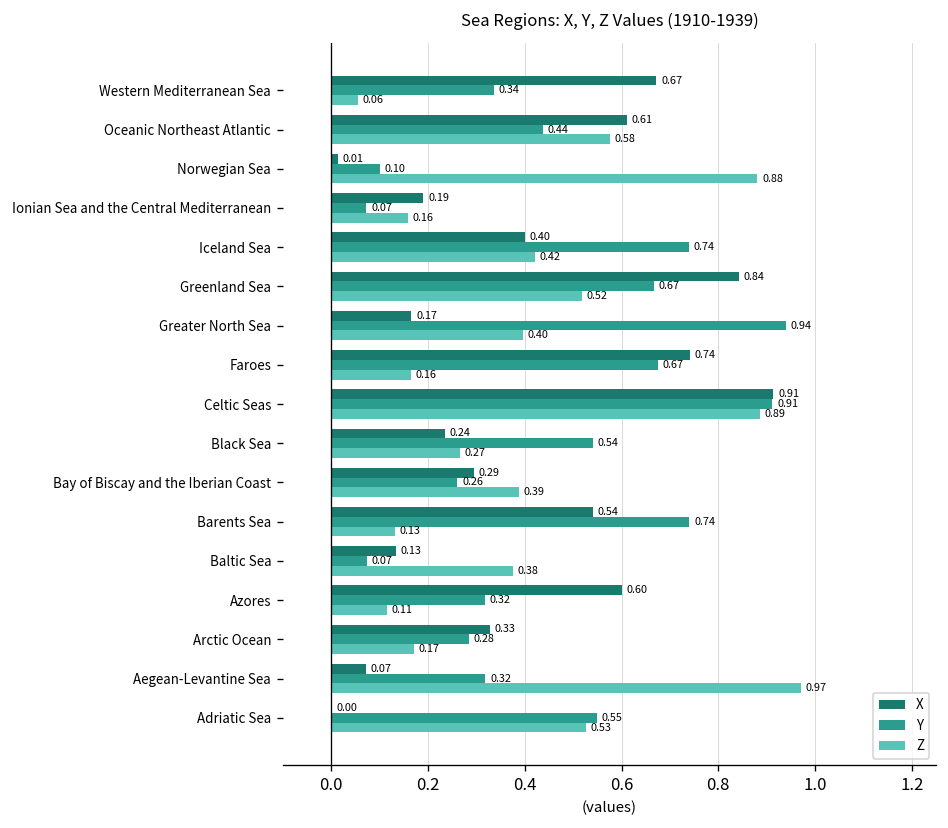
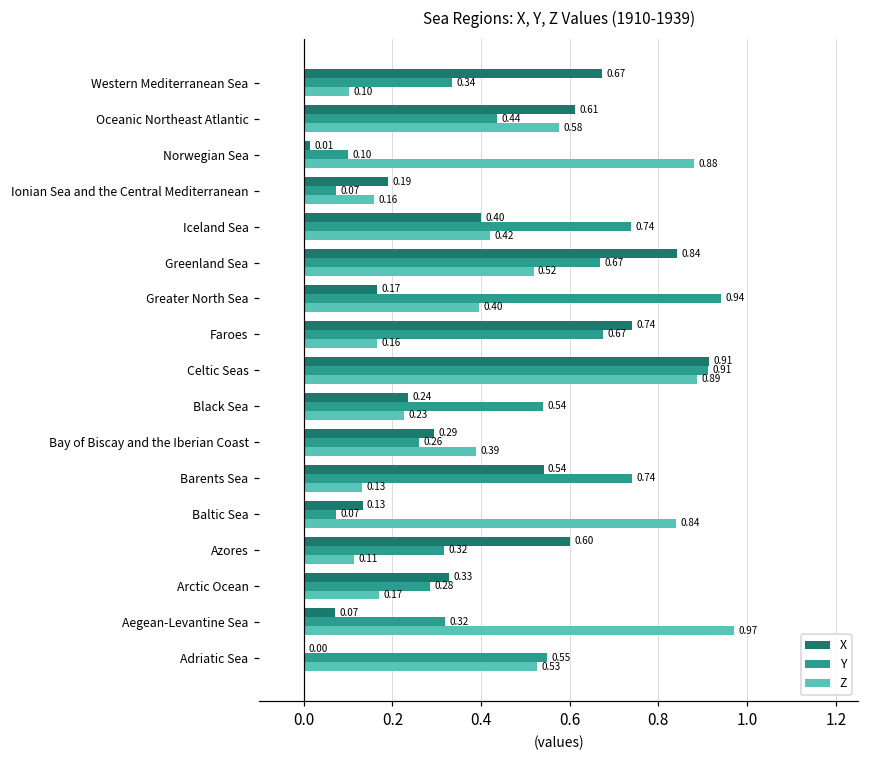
  {
    "Z": {
-     "Western Mediterranean Sea": 0.06,
+     "Western Mediterranean Sea": 0.10,
      "Oceanic Northeast Atlantic": 0.58,
      "Norwegian Sea": 0.88,
      "Ionian Sea and the Central Mediterranean": 0.16,
      "Iceland Sea": 0.42,
      "Greenland Sea": 0.52,
      "Greater North Sea": 0.40,
      "Faroes": 0.16,
      "Celtic Seas": 0.89,
-     "Black Sea": 0.27,
+     "Black Sea": 0.23,
      "Bay of Biscay and the Iberian Coast": 0.39,
      "Barents Sea": 0.13,
-     "Baltic Sea": 0.38,
+     "Baltic Sea": 0.84,
      "Azores": 0.11,
      "Arctic Ocean": 0.17,
      "Aegean-Levantine Sea": 0.97,
      "Adriatic Sea": 0.53
    }
  }
